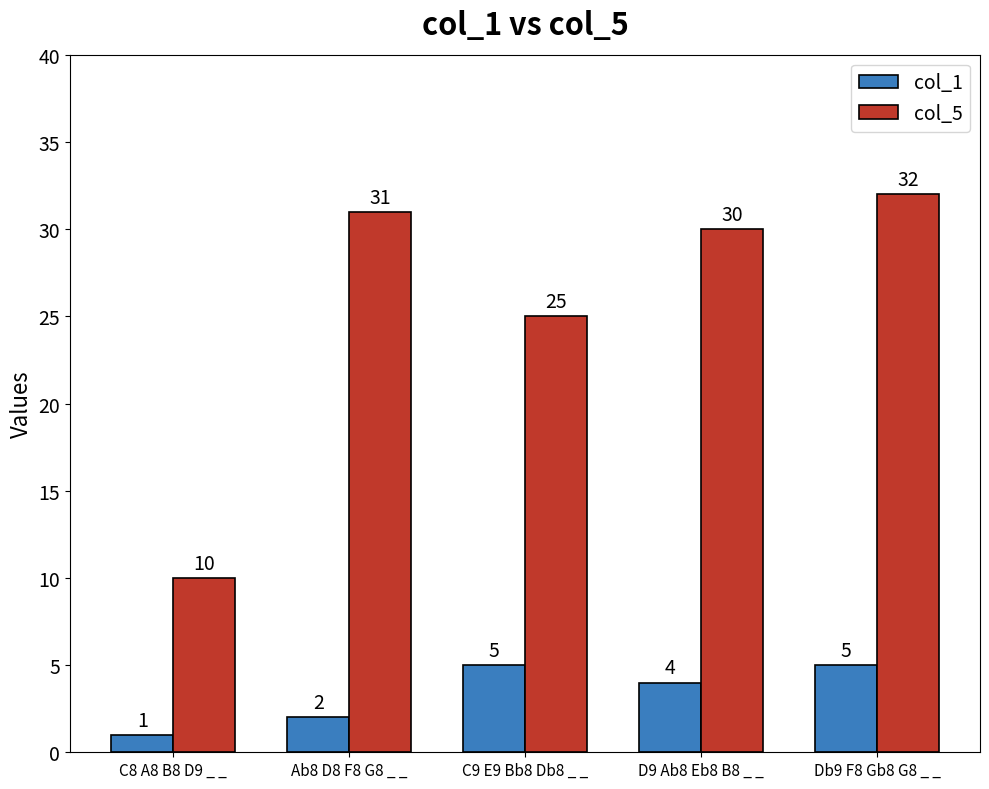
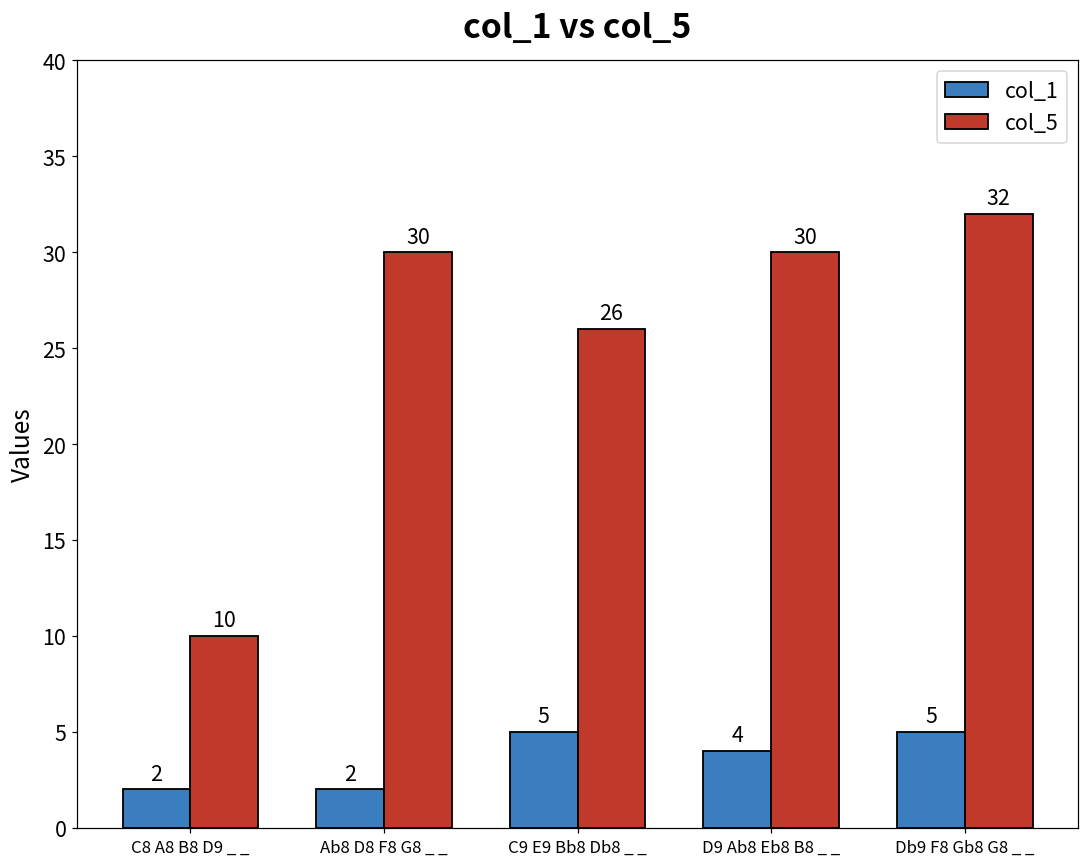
  {
    "col_1": {
-     "C8 A8 B8 D9 _ _": 1,
+     "C8 A8 B8 D9 _ _": 2,
      "Ab8 D8 F8 G8 _ _": 2,
      "C9 E9 Bb8 Db8 _ _": 5,
      "D9 Ab8 Eb8 B8 _ _": 4,
      "Db9 F8 Gb8 G8 _ _": 5
    },
    "col_5": {
      "C8 A8 B8 D9 _ _": 10,
-     "Ab8 D8 F8 G8 _ _": 31,
-     "C9 E9 Bb8 Db8 _ _": 25,
+     "Ab8 D8 F8 G8 _ _": 30,
+     "C9 E9 Bb8 Db8 _ _": 26,
      "D9 Ab8 Eb8 B8 _ _": 30,
      "Db9 F8 Gb8 G8 _ _": 32
    }
  }
